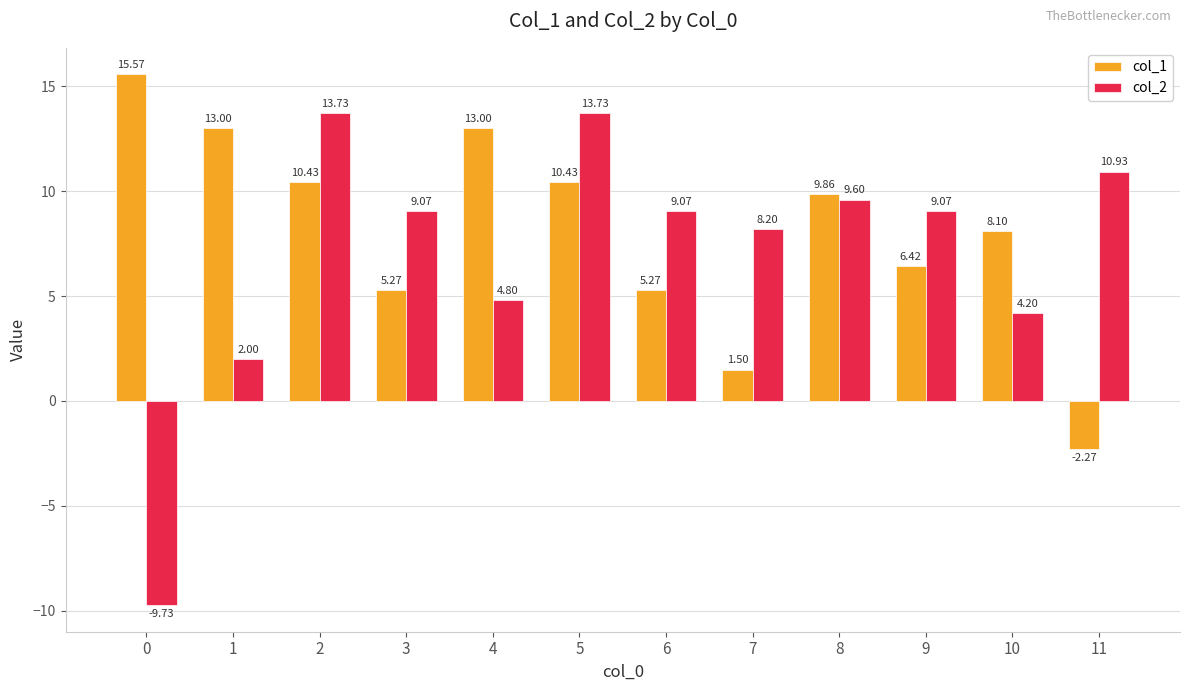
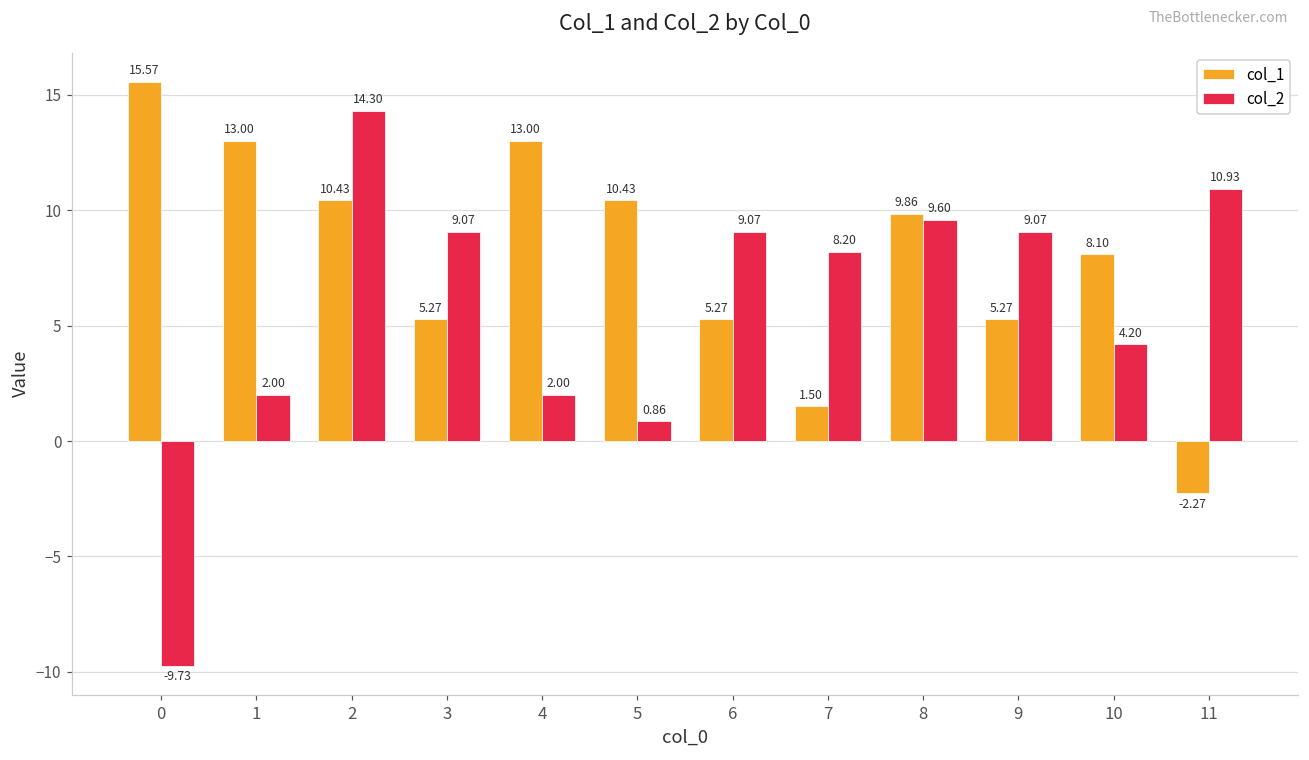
  {
    "col_1": {
      "0": 15.57,
      "1": 13.00,
      "2": 10.43,
      "3": 5.27,
      "4": 13.00,
      "5": 10.43,
      "6": 5.27,
      "7": 1.50,
      "8": 9.86,
-     "9": 6.42,
+     "9": 5.27,
      "10": 8.10,
      "11": -2.27
    },
    "col_2": {
      "0": -9.73,
      "1": 2.00,
-     "2": 13.73,
+     "2": 14.30,
      "3": 9.07,
-     "4": 4.80,
-     "5": 13.73,
+     "4": 2.00,
+     "5": 0.86,
      "6": 9.07,
      "7": 8.20,
      "8": 9.60,
      "9": 9.07,
      "10": 4.20,
      "11": 10.93
    }
  }
